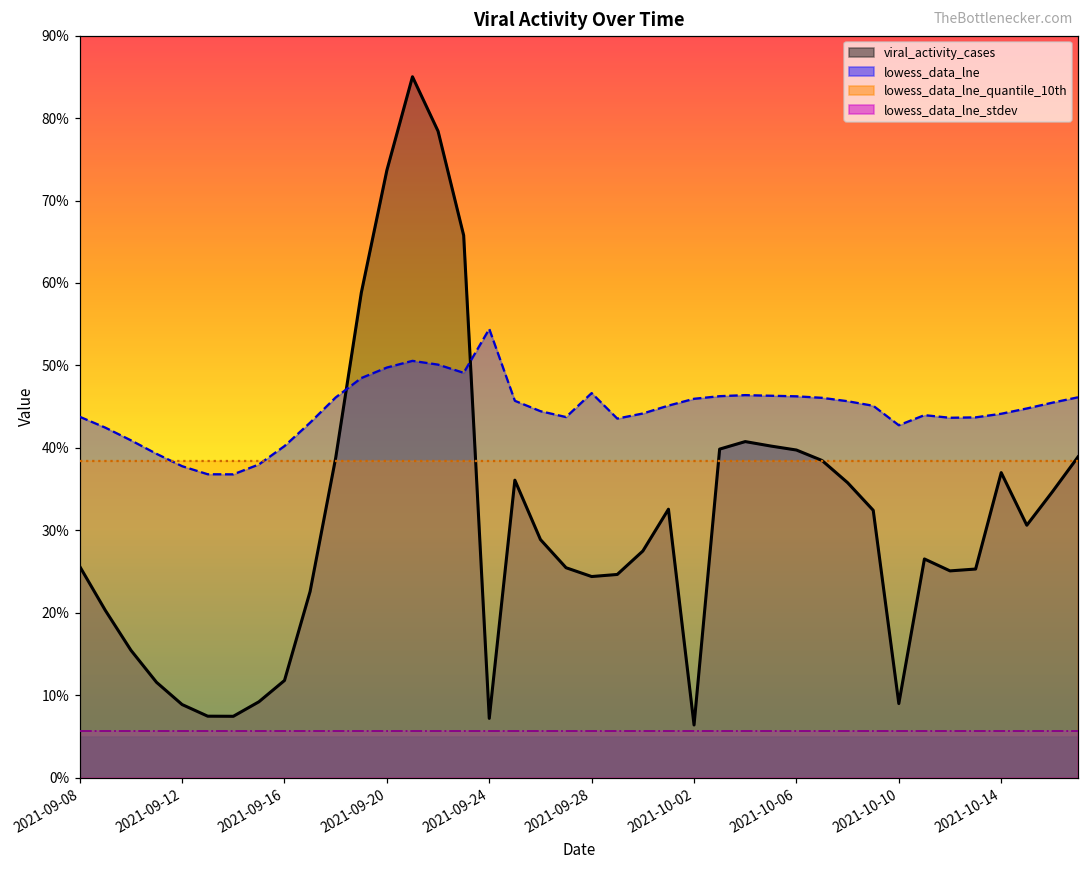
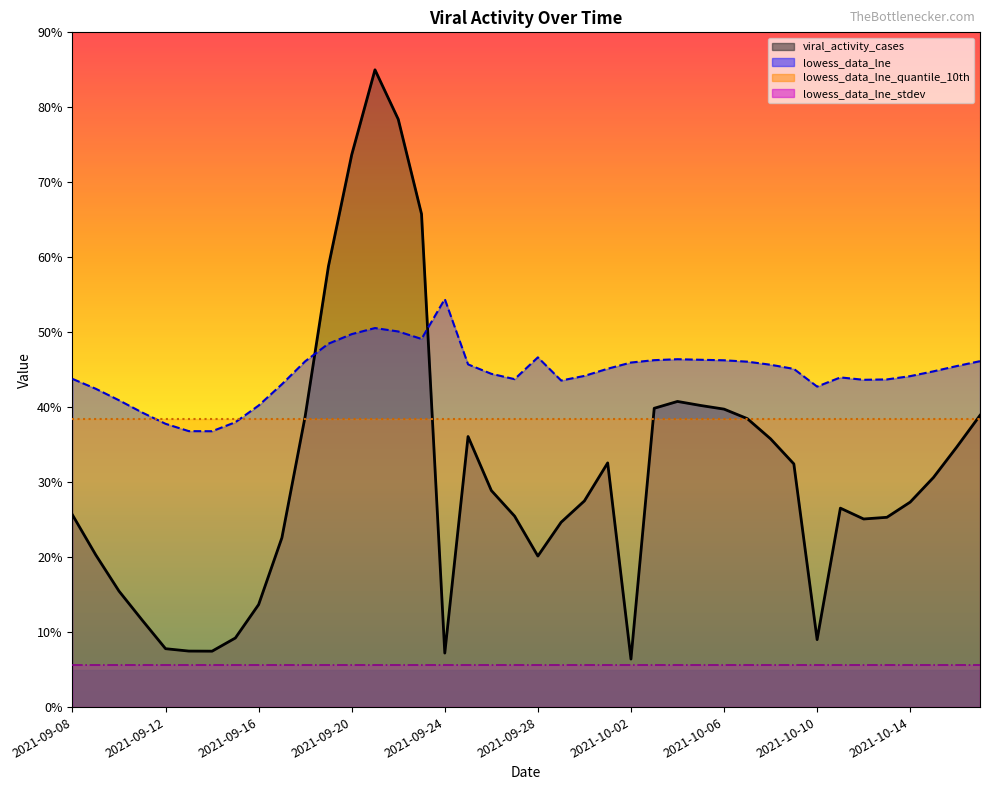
  {
    "viral_activity_cases": {
      "2021-09-08": "26%",
-     "2021-09-12": "9%",
-     "2021-09-16": "12%",
+     "2021-09-12": "8%",
+     "2021-09-16": "14%",
      "2021-09-20": "74%",
      "2021-09-24": "7%",
-     "2021-09-28": "24%",
+     "2021-09-28": "20%",
      "2021-10-02": "6%",
      "2021-10-06": "40%",
      "2021-10-10": "9%",
-     "2021-10-14": "37%"
+     "2021-10-14": "27%"
    },
    "lowess_data_lne": {
      "2021-09-08": "44%",
      "2021-09-12": "38%",
      "2021-09-16": "40%",
      "2021-09-20": "50%",
      "2021-09-24": "54%",
      "2021-09-28": "47%",
      "2021-10-02": "46%",
      "2021-10-06": "46%",
      "2021-10-10": "43%",
      "2021-10-14": "44%"
    },
    "lowess_data_lne_quantile_10th": {
      "2021-09-08": "38%",
      "2021-09-12": "38%",
      "2021-09-16": "38%",
      "2021-09-20": "38%",
      "2021-09-24": "38%",
      "2021-09-28": "38%",
      "2021-10-02": "38%",
      "2021-10-06": "38%",
      "2021-10-10": "38%",
      "2021-10-14": "38%"
    },
    "lowess_data_lne_stdev": {
      "2021-09-08": "6%",
      "2021-09-12": "6%",
      "2021-09-16": "6%",
      "2021-09-20": "6%",
      "2021-09-24": "6%",
      "2021-09-28": "6%",
      "2021-10-02": "6%",
      "2021-10-06": "6%",
      "2021-10-10": "6%",
      "2021-10-14": "6%"
    }
  }
